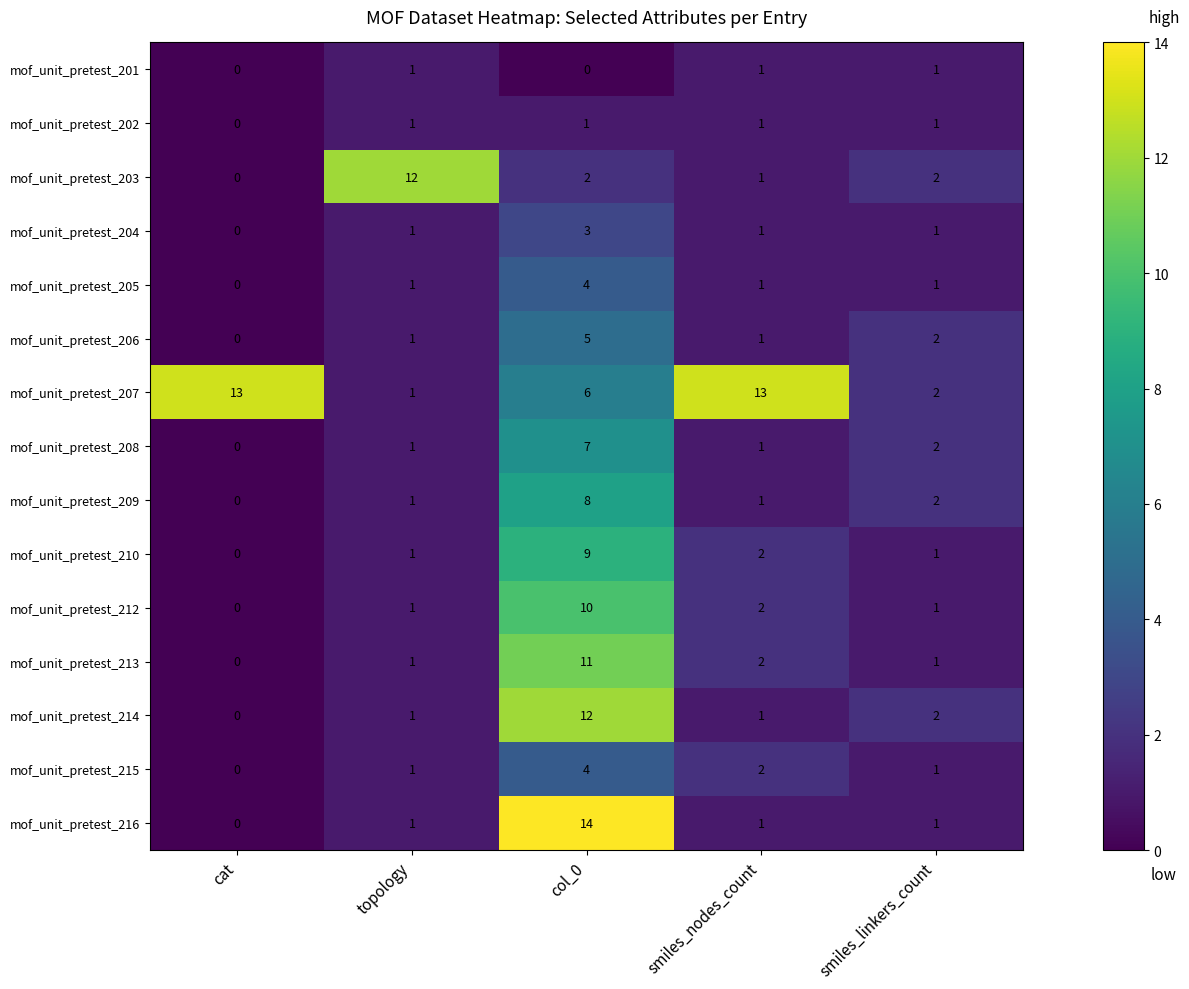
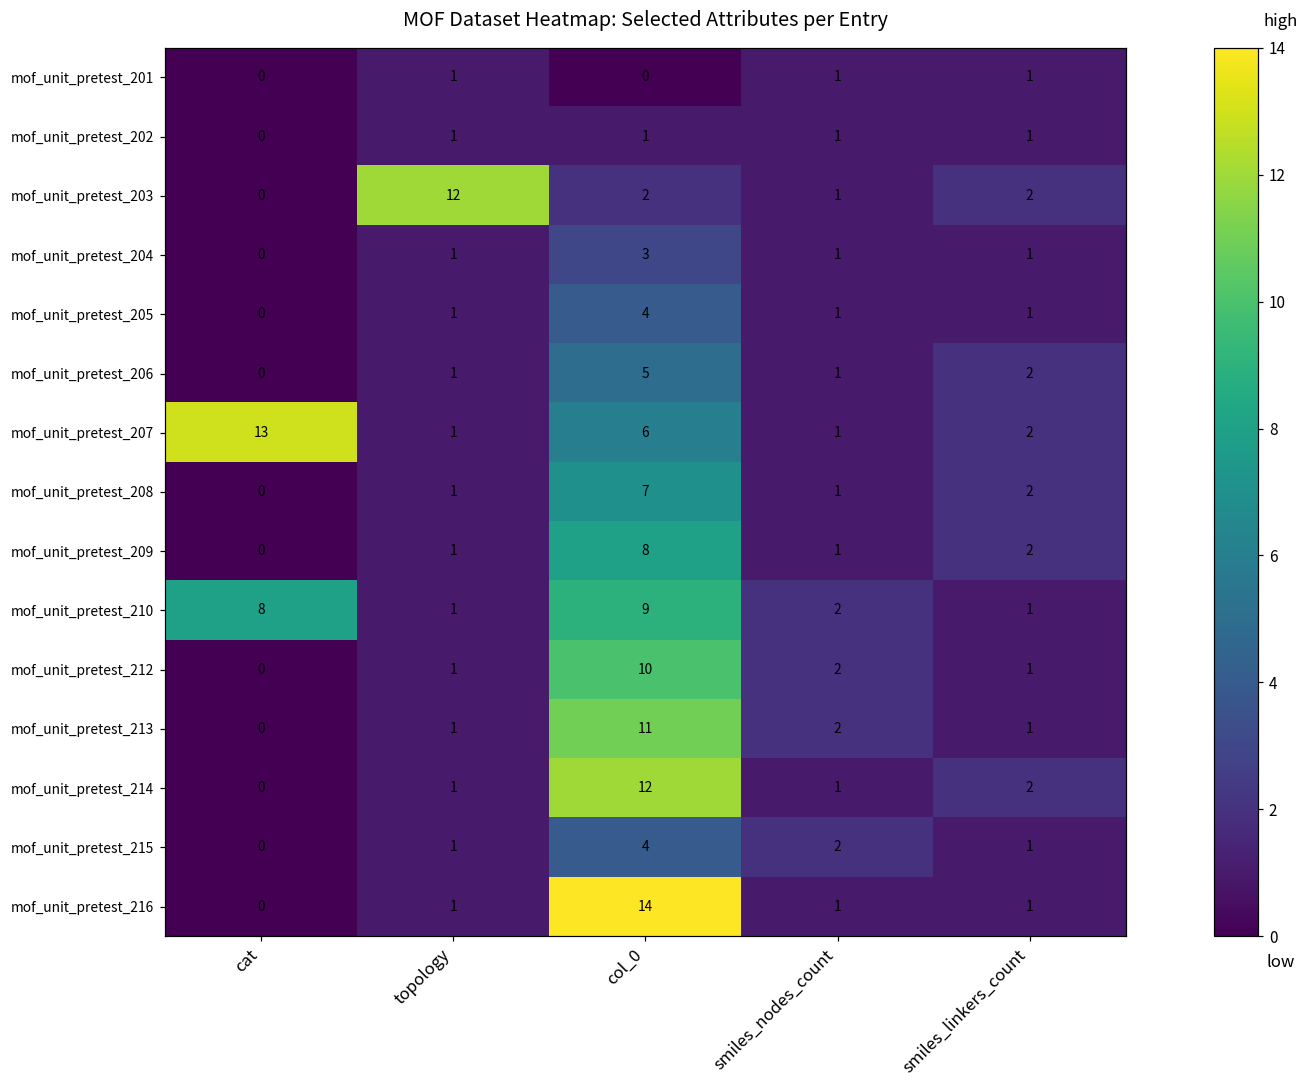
  {
    "mof_unit_pretest_201": {
      "cat": 0,
      "topology": 1,
      "col_0": 0,
      "smiles_nodes_count": 1,
      "smiles_linkers_count": 1
    },
    "mof_unit_pretest_202": {
      "cat": 0,
      "topology": 1,
      "col_0": 1,
      "smiles_nodes_count": 1,
      "smiles_linkers_count": 1
    },
    "mof_unit_pretest_203": {
      "cat": 0,
      "topology": 12,
      "col_0": 2,
      "smiles_nodes_count": 1,
      "smiles_linkers_count": 2
    },
    "mof_unit_pretest_204": {
      "cat": 0,
      "topology": 1,
      "col_0": 3,
      "smiles_nodes_count": 1,
      "smiles_linkers_count": 1
    },
    "mof_unit_pretest_205": {
      "cat": 0,
      "topology": 1,
      "col_0": 4,
      "smiles_nodes_count": 1,
      "smiles_linkers_count": 1
    },
    "mof_unit_pretest_206": {
      "cat": 0,
      "topology": 1,
      "col_0": 5,
      "smiles_nodes_count": 1,
      "smiles_linkers_count": 2
    },
    "mof_unit_pretest_207": {
      "cat": 13,
      "topology": 1,
      "col_0": 6,
-     "smiles_nodes_count": 13,
+     "smiles_nodes_count": 1,
      "smiles_linkers_count": 2
    },
    "mof_unit_pretest_208": {
      "cat": 0,
      "topology": 1,
      "col_0": 7,
      "smiles_nodes_count": 1,
      "smiles_linkers_count": 2
    },
    "mof_unit_pretest_209": {
      "cat": 0,
      "topology": 1,
      "col_0": 8,
      "smiles_nodes_count": 1,
      "smiles_linkers_count": 2
    },
    "mof_unit_pretest_210": {
-     "cat": 0,
+     "cat": 8,
      "topology": 1,
      "col_0": 9,
      "smiles_nodes_count": 2,
      "smiles_linkers_count": 1
    },
    "mof_unit_pretest_212": {
      "cat": 0,
      "topology": 1,
      "col_0": 10,
      "smiles_nodes_count": 2,
      "smiles_linkers_count": 1
    },
    "mof_unit_pretest_213": {
      "cat": 0,
      "topology": 1,
      "col_0": 11,
      "smiles_nodes_count": 2,
      "smiles_linkers_count": 1
    },
    "mof_unit_pretest_214": {
      "cat": 0,
      "topology": 1,
      "col_0": 12,
      "smiles_nodes_count": 1,
      "smiles_linkers_count": 2
    },
    "mof_unit_pretest_215": {
      "cat": 0,
      "topology": 1,
      "col_0": 4,
      "smiles_nodes_count": 2,
      "smiles_linkers_count": 1
    },
    "mof_unit_pretest_216": {
      "cat": 0,
      "topology": 1,
      "col_0": 14,
      "smiles_nodes_count": 1,
      "smiles_linkers_count": 1
    }
  }
